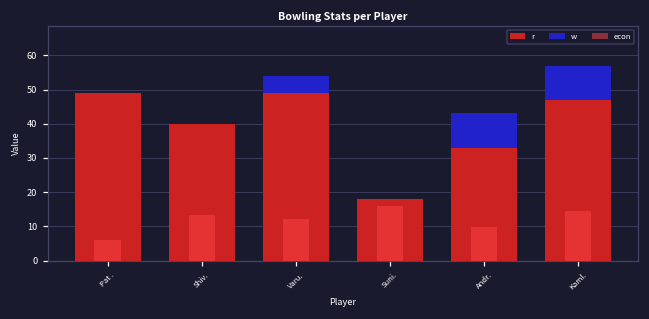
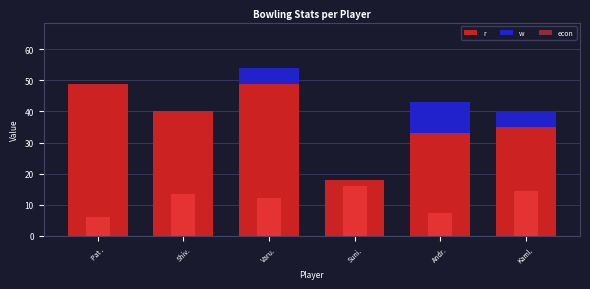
  {
    "r": {
      "Pat .": 49,
      "Shiv.": 40,
      "Varu.": 49,
      "Suni.": 18,
      "Andr.": 33,
-     "Kaml.": 47
+     "Kaml.": 35
    },
    "w": {
      "Pat .": 0,
      "Shiv.": 0,
      "Varu.": 5,
      "Suni.": 0,
      "Andr.": 10,
-     "Kaml.": 10
+     "Kaml.": 5
    },
    "econ": {
-     "Andr.": 10
+     "Andr.": 7
    }
  }
